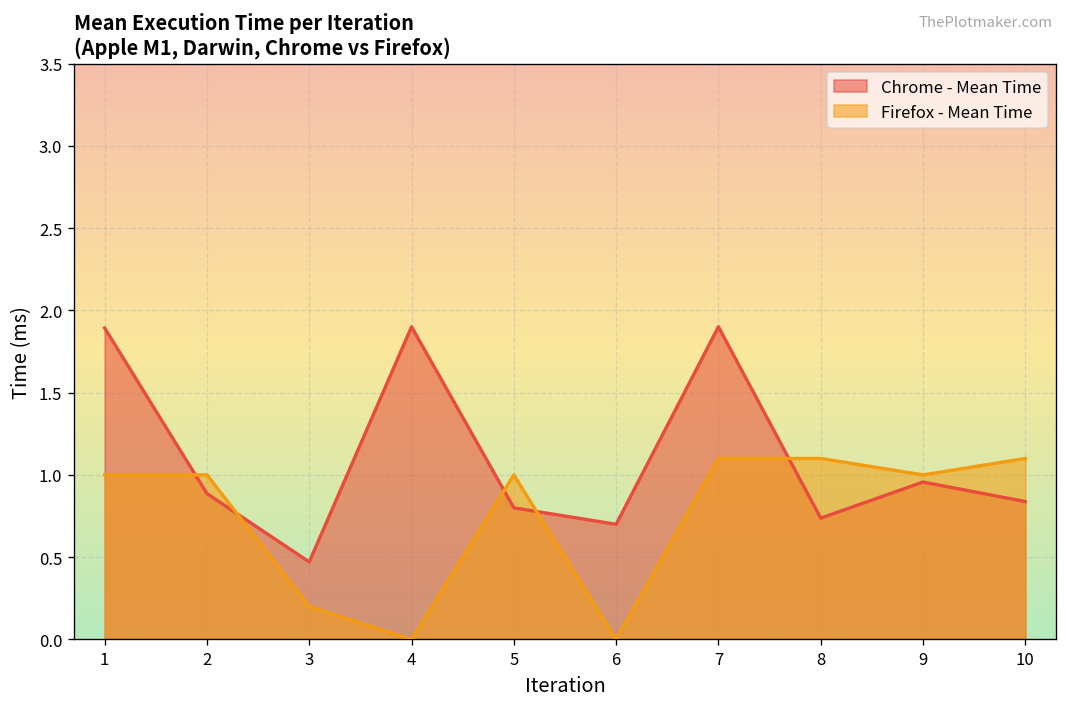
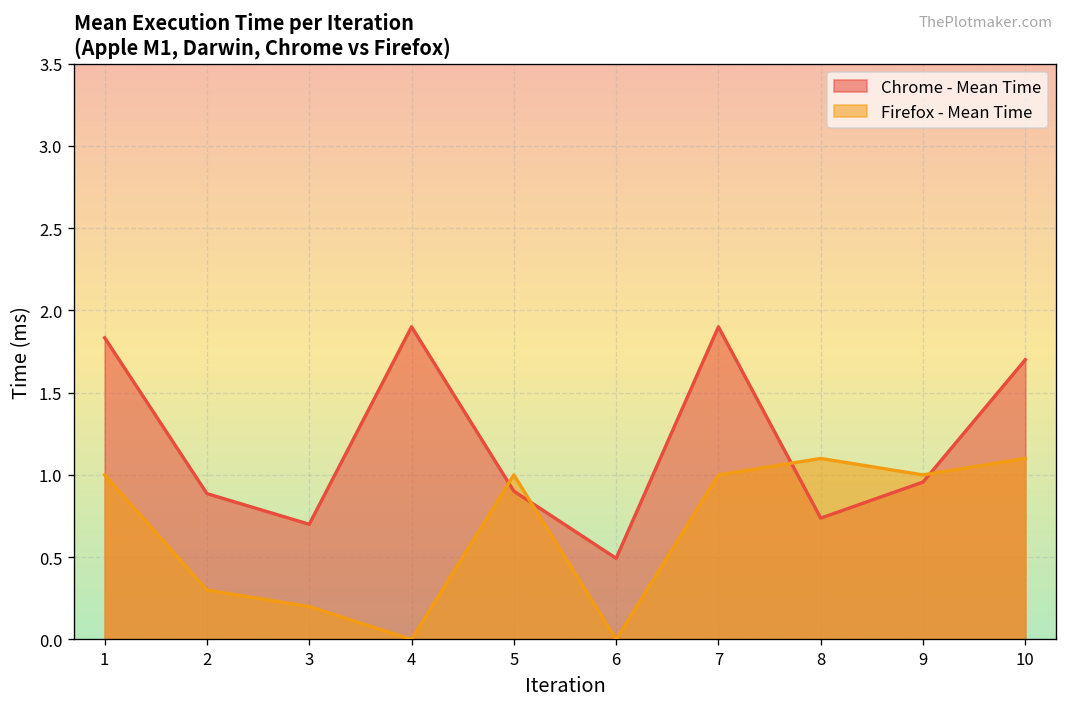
  {
    "Chrome - Mean Time": {
-     "1": 1.89,
+     "1": 1.83,
      "2": 0.89,
-     "3": 0.47,
+     "3": 0.70,
      "4": 1.90,
-     "5": 0.80,
-     "6": 0.70,
+     "5": 0.90,
+     "6": 0.49,
      "7": 1.90,
      "8": 0.74,
      "9": 0.96,
-     "10": 0.84
+     "10": 1.70
    },
    "Firefox - Mean Time": {
      "1": 1.0,
-     "2": 1.0,
+     "2": 0.3,
      "3": 0.2,
      "4": 0.0,
      "5": 1.0,
      "6": 0.0,
-     "7": 1.1,
+     "7": 1.0,
      "8": 1.1,
      "9": 1.0,
      "10": 1.1
    }
  }
